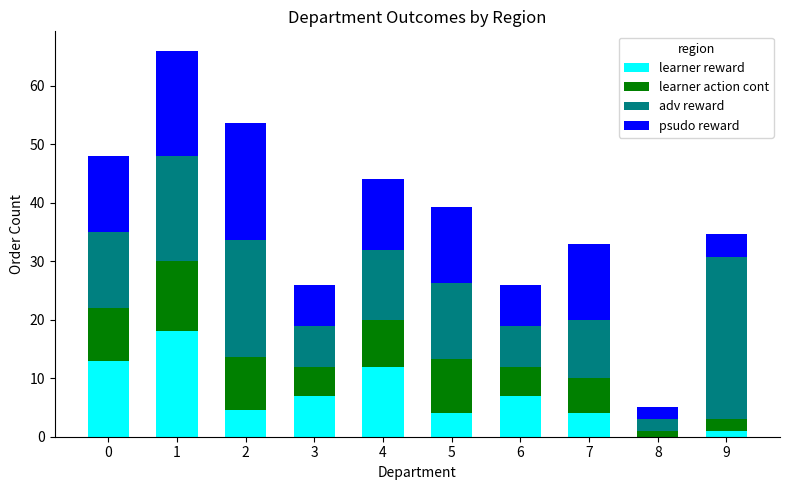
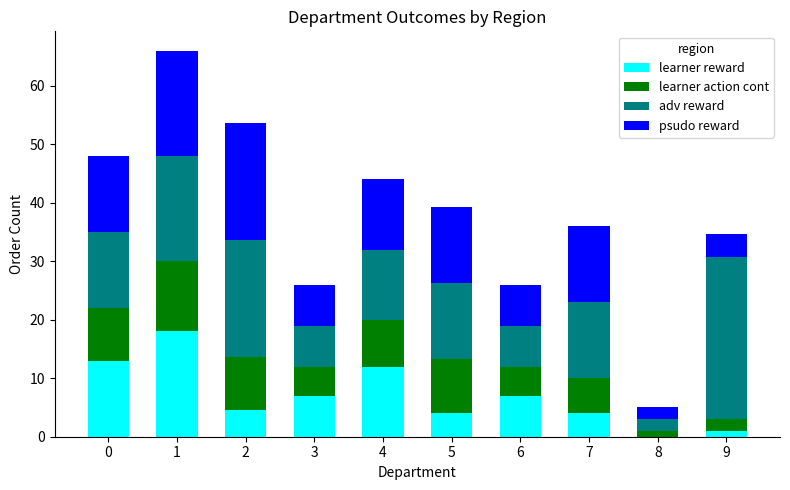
  {
    "learner reward": {
      "0": 13,
      "1": 18,
      "2": 5,
      "3": 7,
      "4": 12,
      "5": 4,
      "6": 7,
      "7": 4,
      "8": 0,
      "9": 1
    },
    "learner action cont": {
      "0": 9,
      "1": 12,
      "2": 9,
      "3": 5,
      "4": 8,
      "5": 9,
      "6": 5,
      "7": 6,
      "8": 1,
      "9": 2
    },
    "adv reward": {
      "0": 13,
      "1": 18,
      "2": 20,
      "3": 7,
      "4": 12,
      "5": 13,
      "6": 7,
-     "7": 10,
+     "7": 13,
      "8": 2,
      "9": 28
    },
    "psudo reward": {
      "0": 13,
      "1": 18,
      "2": 20,
      "3": 7,
      "4": 12,
      "5": 13,
      "6": 7,
      "7": 13,
      "8": 2,
      "9": 4
    }
  }
